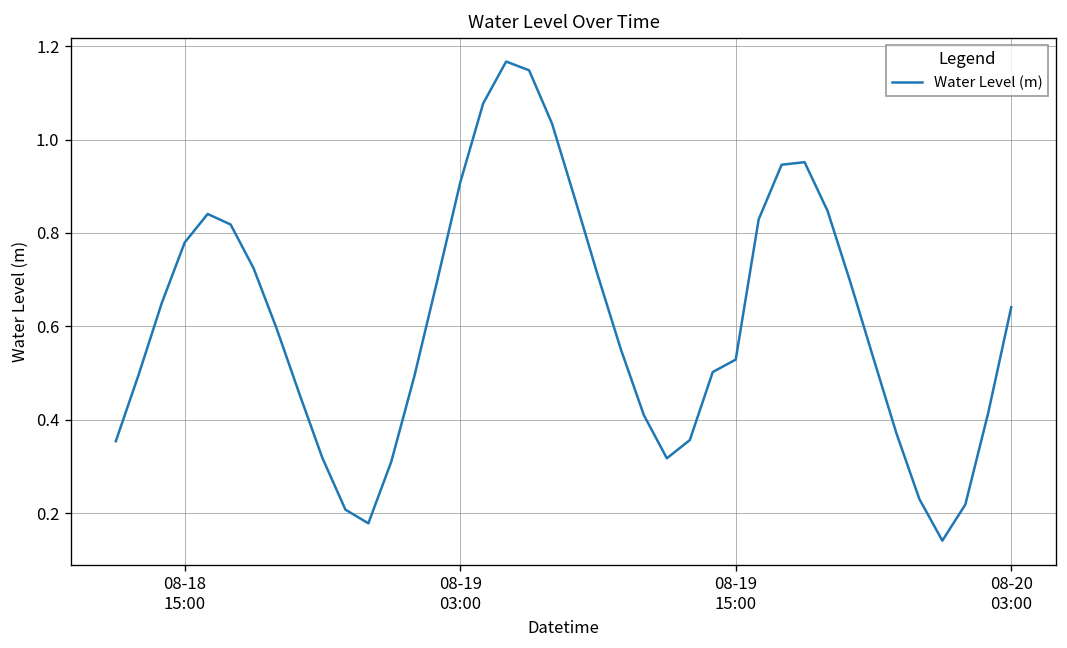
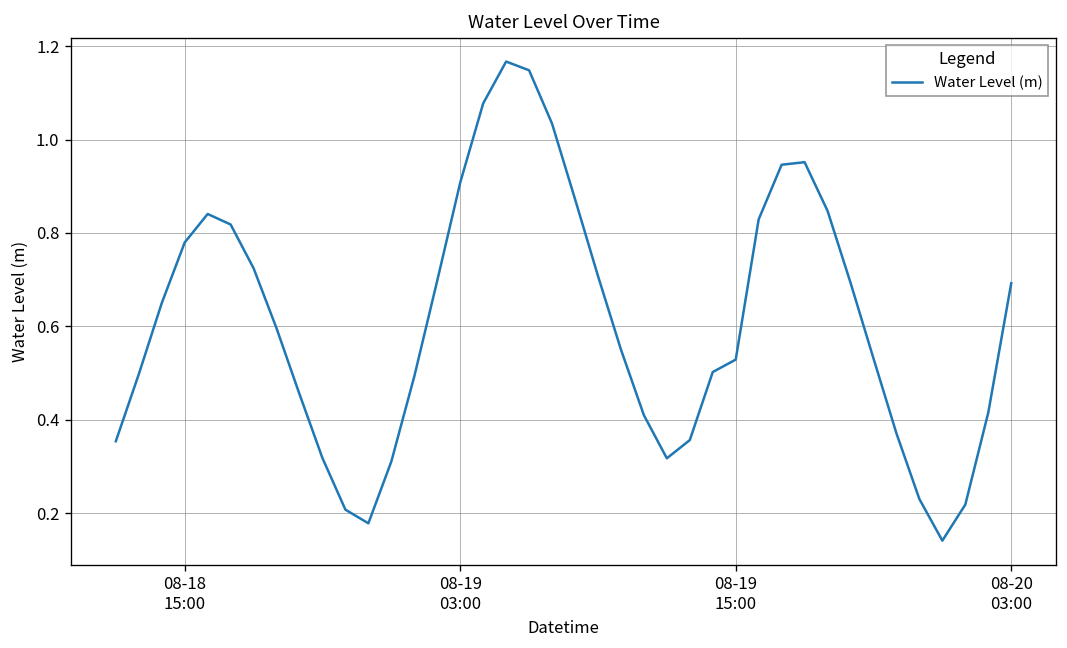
  {
    "08-18 15:00": 0.78,
    "08-19 03:00": 0.91,
    "08-19 15:00": 0.53,
-   "08-20 03:00": 0.64
+   "08-20 03:00": 0.69
  }
